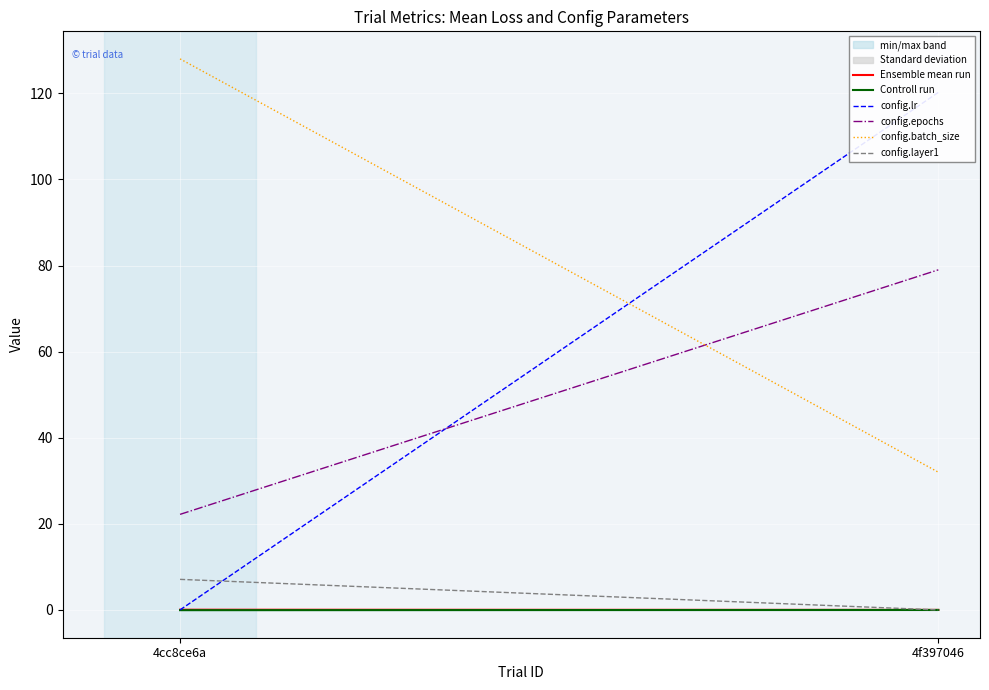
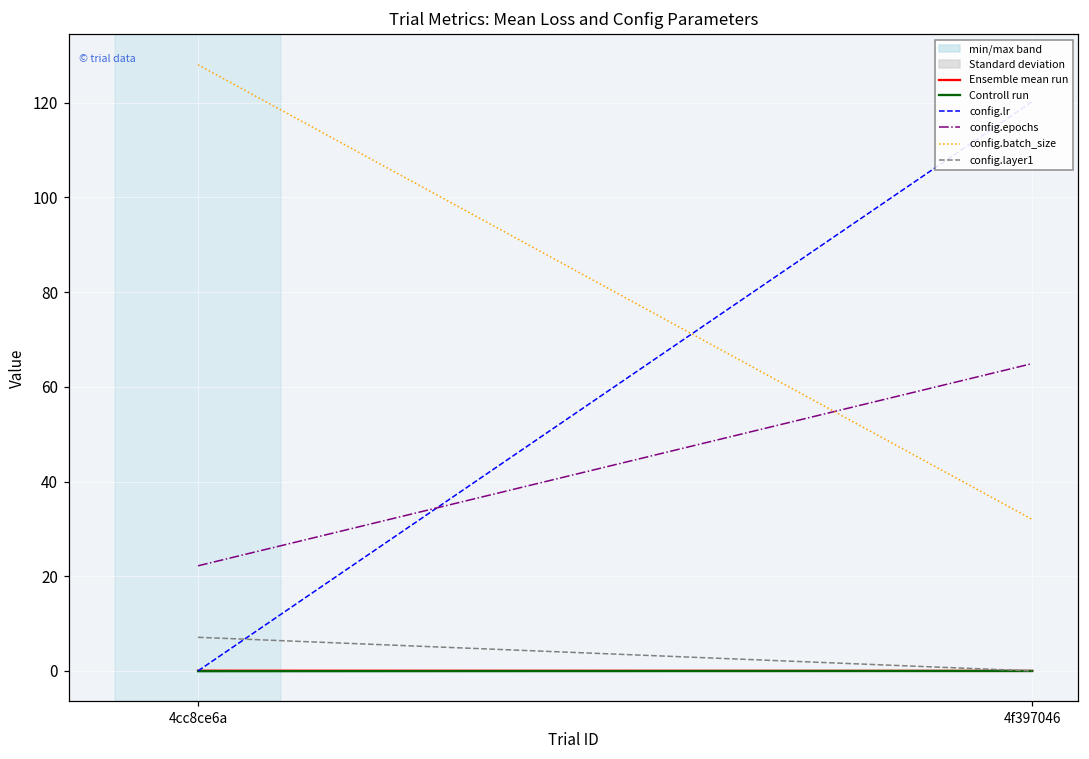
  {
    "config.epochs": {
      "4cc8ce6a": 22,
-     "4f397046": 79
+     "4f397046": 65
    },
    "config.batch_size": {
      "4cc8ce6a": 128,
      "4f397046": 32
    },
    "config.layer1": {
      "4cc8ce6a": 7
    }
  }
